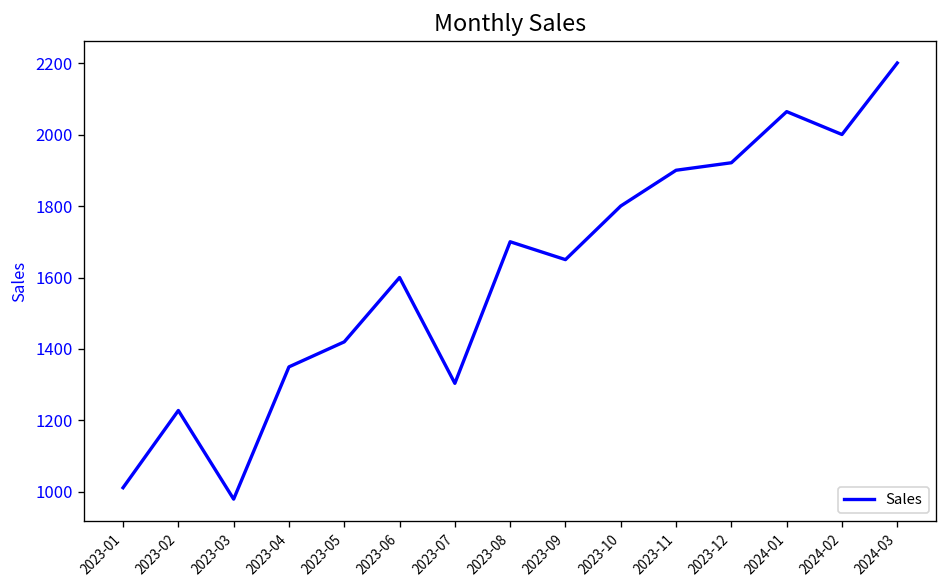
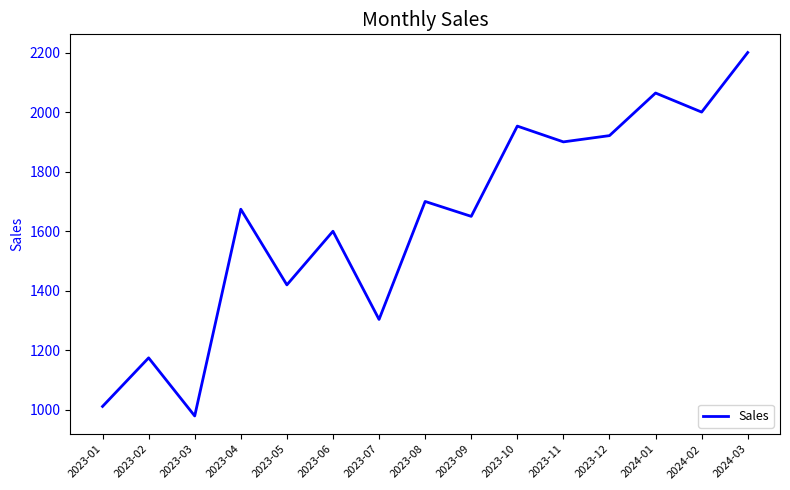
  {
    "2023-01": 1010,
-   "2023-02": 1230,
+   "2023-02": 1180,
    "2023-03": 980,
-   "2023-04": 1350,
+   "2023-04": 1670,
    "2023-05": 1420,
    "2023-06": 1600,
    "2023-07": 1300,
    "2023-08": 1700,
    "2023-09": 1650,
-   "2023-10": 1800,
+   "2023-10": 1950,
    "2023-11": 1900,
    "2023-12": 1920,
    "2024-01": 2060,
    "2024-02": 2000,
    "2024-03": 2200
  }
